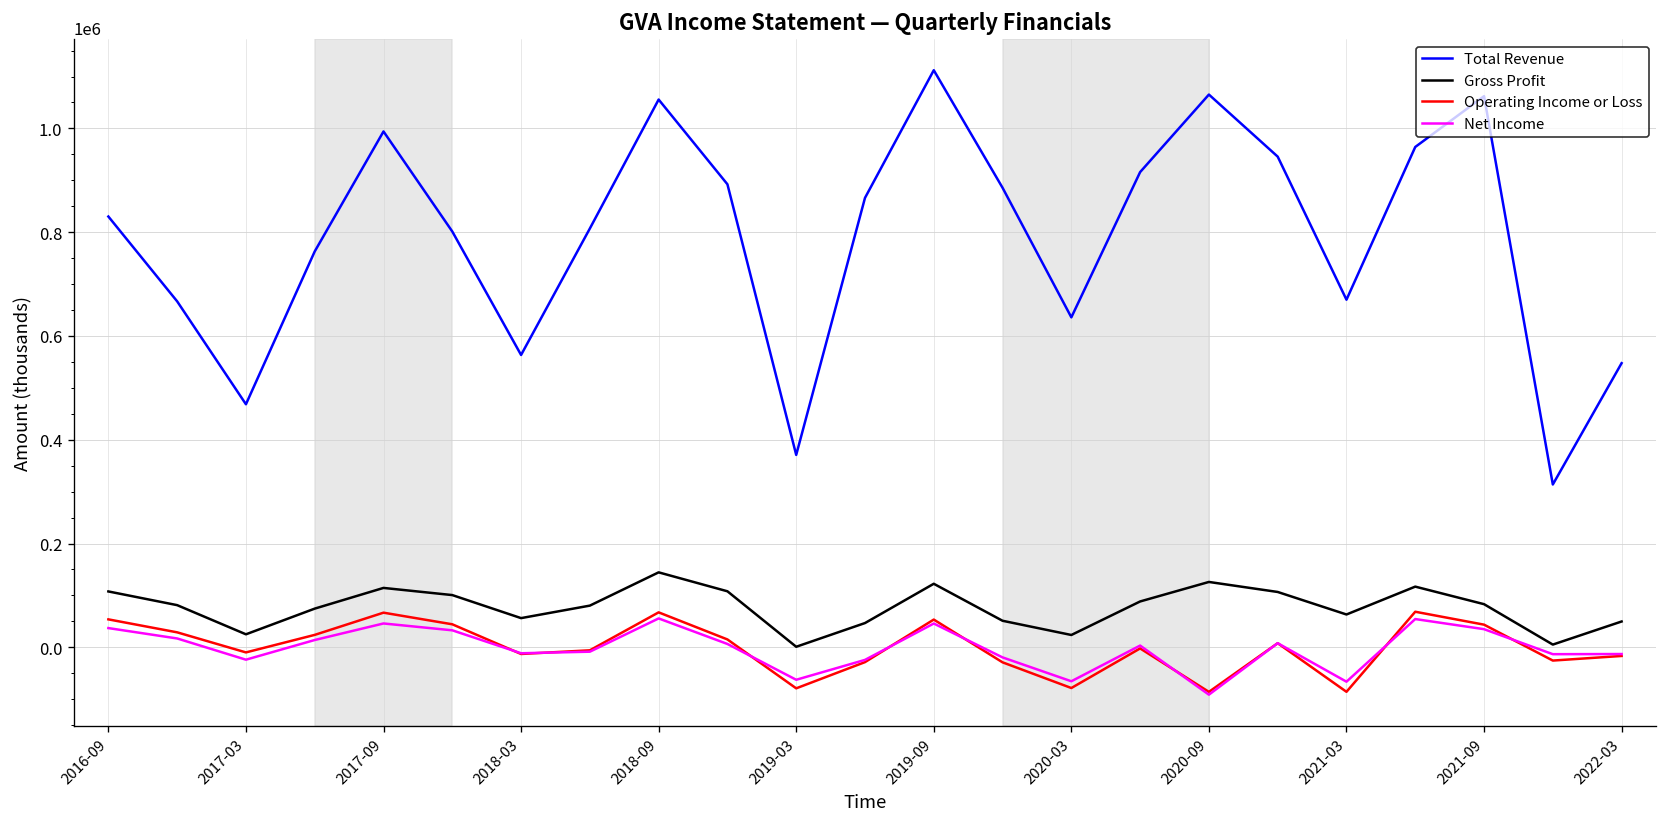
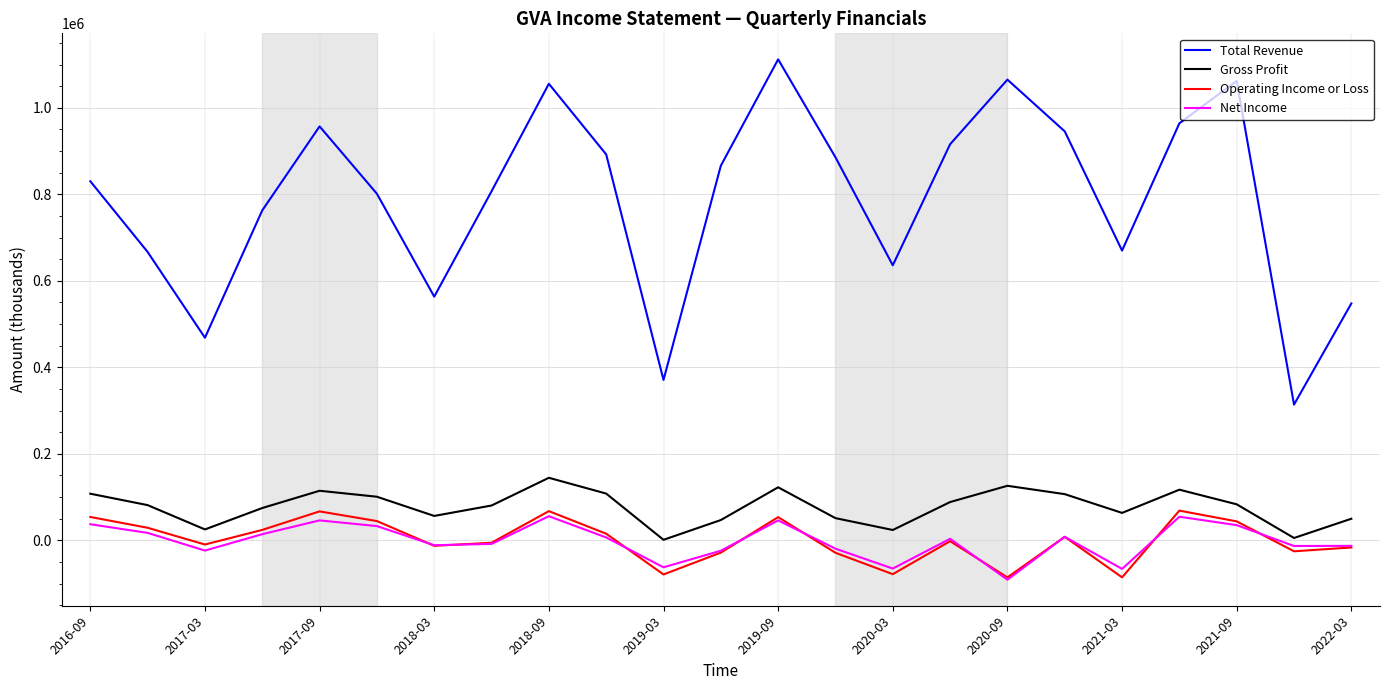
  {
    "Total Revenue": {
      "2016-09": 830000,
      "2017-03": 470000,
-     "2017-09": 990000,
+     "2017-09": 960000,
      "2018-03": 560000,
      "2018-09": 1060000,
      "2019-03": 370000,
      "2019-09": 1110000,
      "2020-03": 640000,
      "2020-09": 1070000,
      "2021-03": 670000,
      "2022-03": 550000
    },
    "Gross Profit": {
      "2016-09": 110000,
      "2017-03": 30000,
      "2017-09": 110000,
      "2018-03": 60000,
      "2018-09": 140000,
      "2019-03": 0,
      "2019-09": 120000,
      "2020-03": 20000,
      "2020-09": 130000,
      "2021-03": 60000,
      "2021-09": 80000,
      "2022-03": 50000
    },
    "Operating Income or Loss": {
      "2016-09": 50000,
      "2017-03": -10000,
      "2017-09": 70000,
      "2018-09": 70000,
      "2019-03": -80000,
      "2019-09": 50000,
      "2020-03": -80000,
      "2021-03": -90000,
      "2021-09": 40000
    },
    "Net Income": {
      "2016-09": 40000,
      "2017-03": -20000,
      "2017-09": 50000,
      "2018-09": 60000,
      "2019-03": -60000,
      "2019-09": 50000,
      "2020-03": -70000,
      "2021-03": -70000,
      "2021-09": 40000
    }
  }
